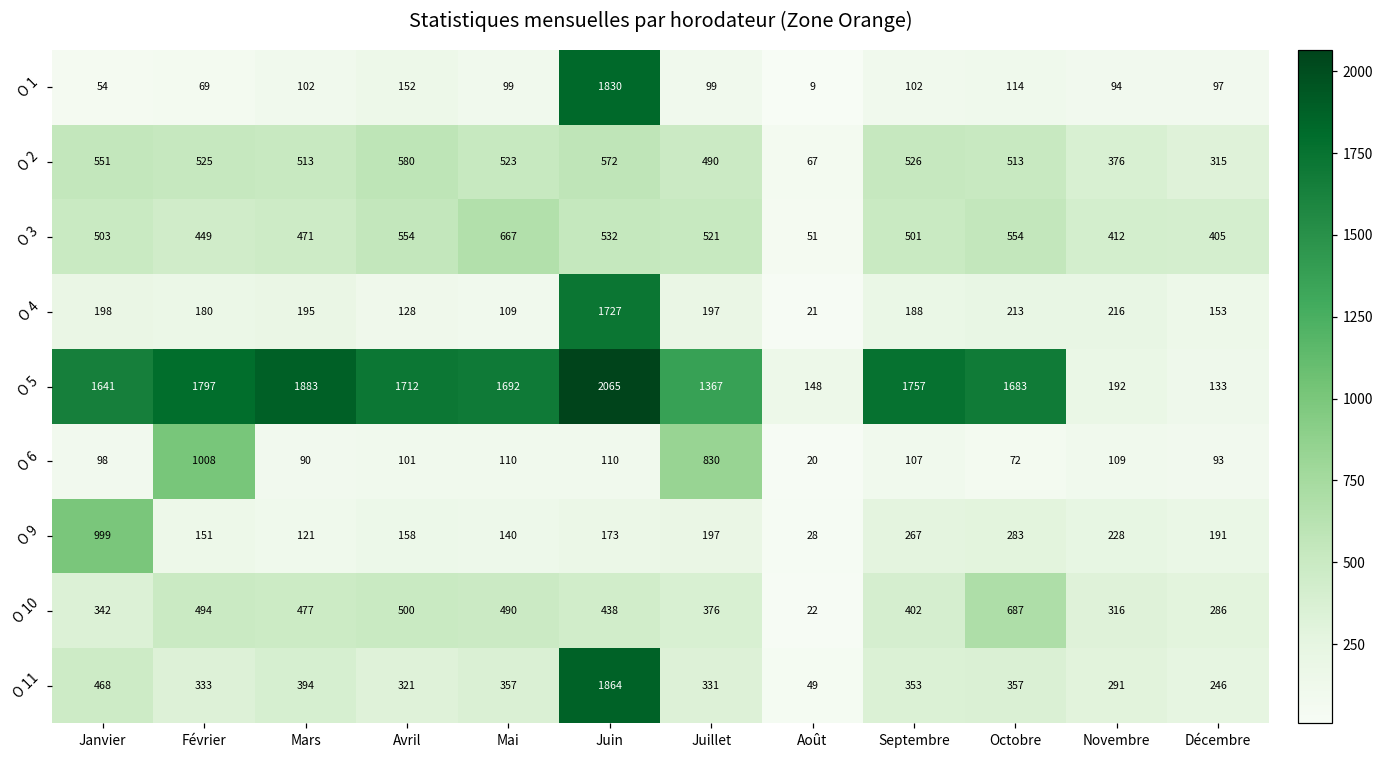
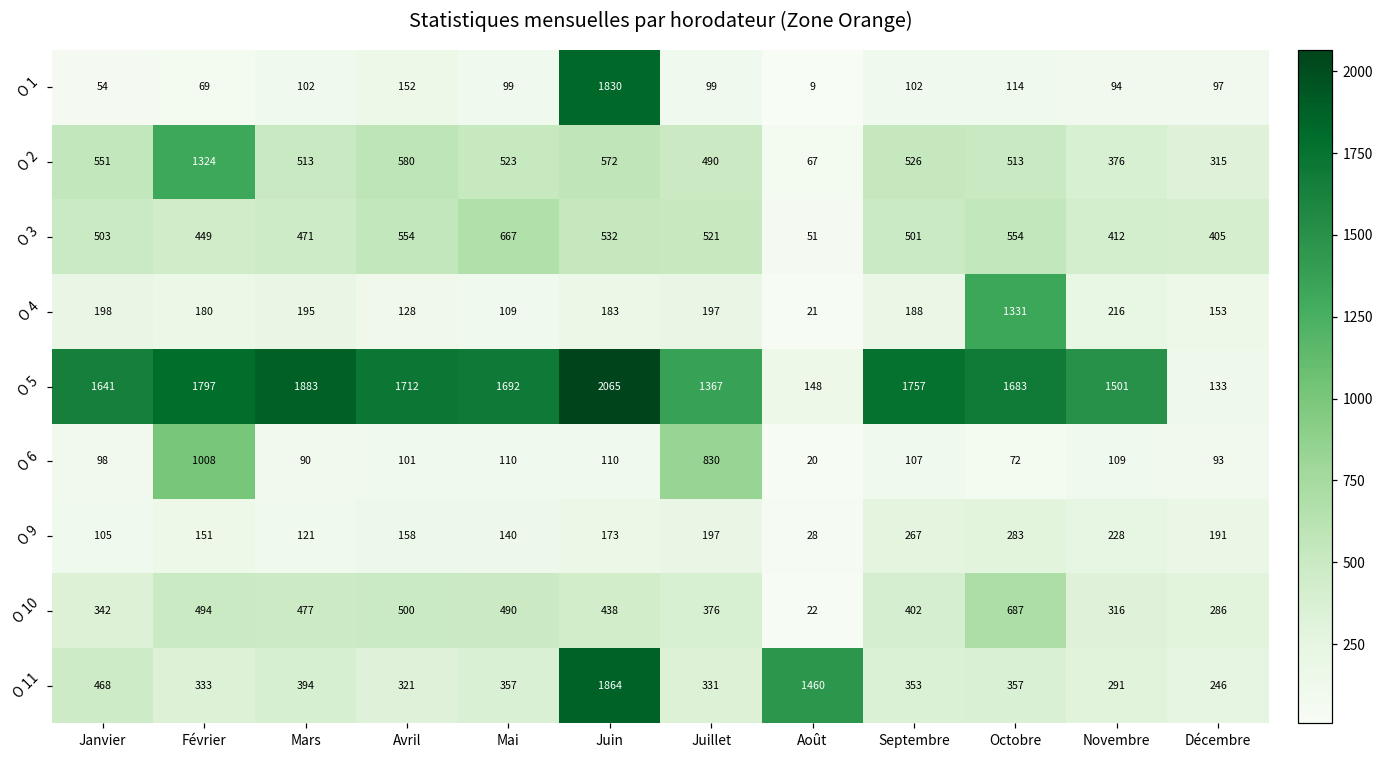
  {
    "O 1": {
      "Janvier": 54,
      "Février": 69,
      "Mars": 102,
      "Avril": 152,
      "Mai": 99,
      "Juin": 1830,
      "Juillet": 99,
      "Août": 9,
      "Septembre": 102,
      "Octobre": 114,
      "Novembre": 94,
      "Décembre": 97
    },
    "O 2": {
      "Janvier": 551,
-     "Février": 525,
+     "Février": 1324,
      "Mars": 513,
      "Avril": 580,
      "Mai": 523,
      "Juin": 572,
      "Juillet": 490,
      "Août": 67,
      "Septembre": 526,
      "Octobre": 513,
      "Novembre": 376,
      "Décembre": 315
    },
    "O 3": {
      "Janvier": 503,
      "Février": 449,
      "Mars": 471,
      "Avril": 554,
      "Mai": 667,
      "Juin": 532,
      "Juillet": 521,
      "Août": 51,
      "Septembre": 501,
      "Octobre": 554,
      "Novembre": 412,
      "Décembre": 405
    },
    "O 4": {
      "Janvier": 198,
      "Février": 180,
      "Mars": 195,
      "Avril": 128,
      "Mai": 109,
-     "Juin": 1727,
+     "Juin": 183,
      "Juillet": 197,
      "Août": 21,
      "Septembre": 188,
-     "Octobre": 213,
+     "Octobre": 1331,
      "Novembre": 216,
      "Décembre": 153
    },
    "O 5": {
      "Janvier": 1641,
      "Février": 1797,
      "Mars": 1883,
      "Avril": 1712,
      "Mai": 1692,
      "Juin": 2065,
      "Juillet": 1367,
      "Août": 148,
      "Septembre": 1757,
      "Octobre": 1683,
-     "Novembre": 192,
+     "Novembre": 1501,
      "Décembre": 133
    },
    "O 6": {
      "Janvier": 98,
      "Février": 1008,
      "Mars": 90,
      "Avril": 101,
      "Mai": 110,
      "Juin": 110,
      "Juillet": 830,
      "Août": 20,
      "Septembre": 107,
      "Octobre": 72,
      "Novembre": 109,
      "Décembre": 93
    },
    "O 9": {
-     "Janvier": 999,
+     "Janvier": 105,
      "Février": 151,
      "Mars": 121,
      "Avril": 158,
      "Mai": 140,
      "Juin": 173,
      "Juillet": 197,
      "Août": 28,
      "Septembre": 267,
      "Octobre": 283,
      "Novembre": 228,
      "Décembre": 191
    },
    "O 10": {
      "Janvier": 342,
      "Février": 494,
      "Mars": 477,
      "Avril": 500,
      "Mai": 490,
      "Juin": 438,
      "Juillet": 376,
      "Août": 22,
      "Septembre": 402,
      "Octobre": 687,
      "Novembre": 316,
      "Décembre": 286
    },
    "O 11": {
      "Janvier": 468,
      "Février": 333,
      "Mars": 394,
      "Avril": 321,
      "Mai": 357,
      "Juin": 1864,
      "Juillet": 331,
-     "Août": 49,
+     "Août": 1460,
      "Septembre": 353,
      "Octobre": 357,
      "Novembre": 291,
      "Décembre": 246
    }
  }
